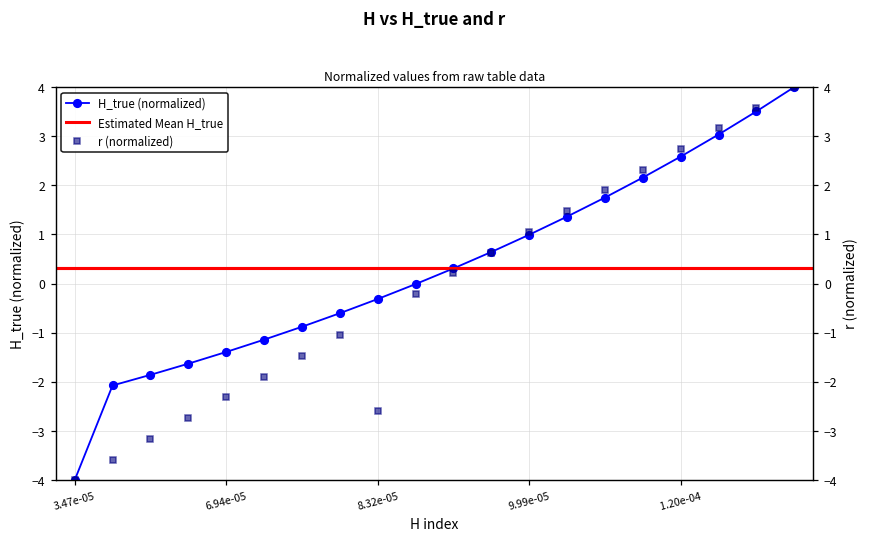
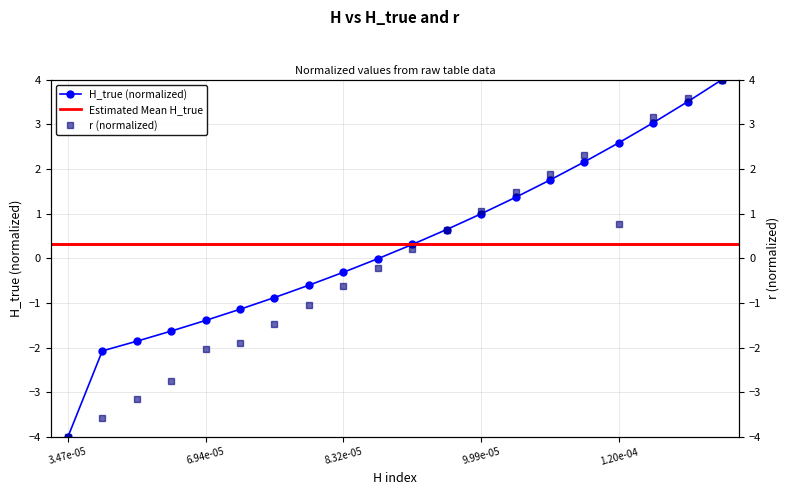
  {
    "H_true (normalized)": {
      "3.47e-05": -4.0,
      "6.94e-05": -1.4,
      "8.32e-05": -0.3,
      "9.99e-05": 1.0,
      "1.20e-04": 2.6
    },
    "r (normalized)": {
      "3.47e-05": -4.0,
-     "6.94e-05": -2.3,
-     "8.32e-05": -2.6,
+     "6.94e-05": -2.0,
+     "8.32e-05": -0.6,
      "9.99e-05": 1.1,
-     "1.20e-04": 2.7
+     "1.20e-04": 0.8
    }
  }
